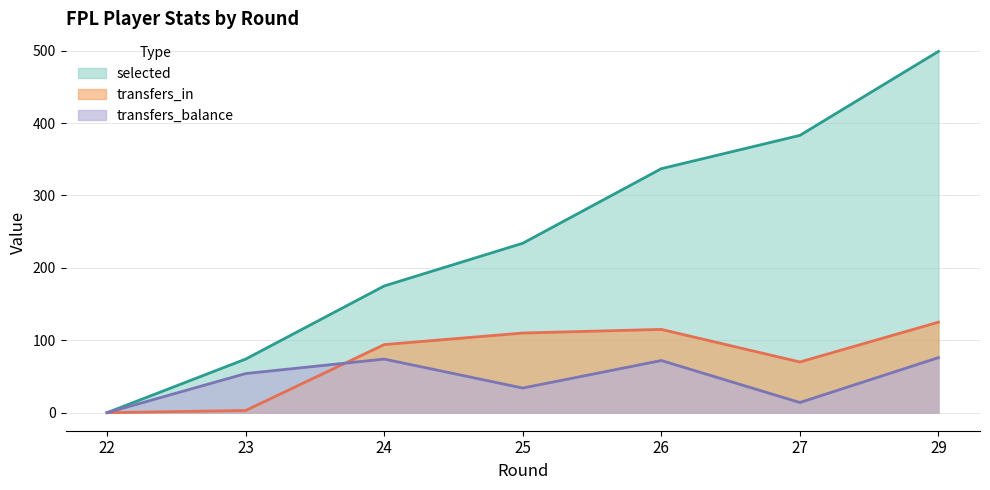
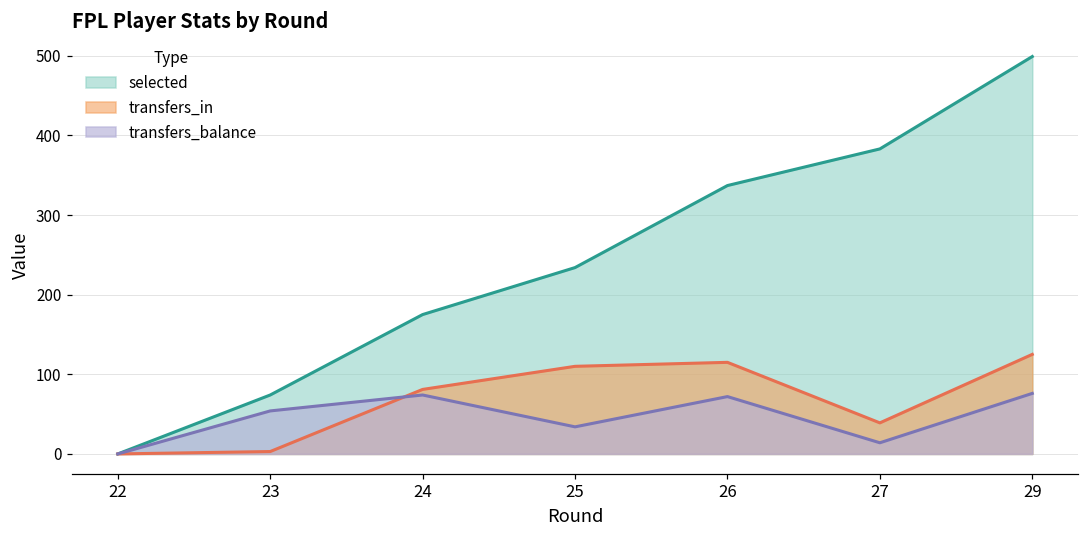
  {
    "transfers_in": {
      "23": 0,
-     "24": 90,
+     "24": 80,
      "25": 110,
      "26": 120,
-     "27": 70,
+     "27": 40,
      "29": 130
    }
  }
